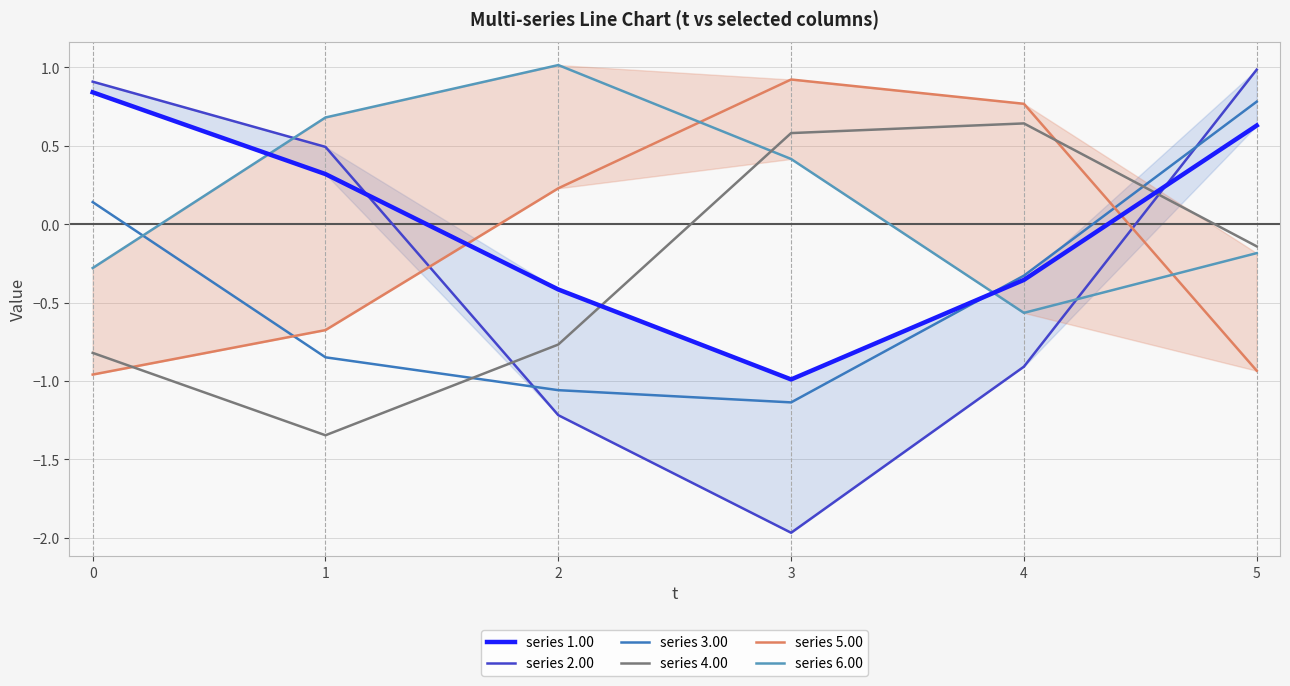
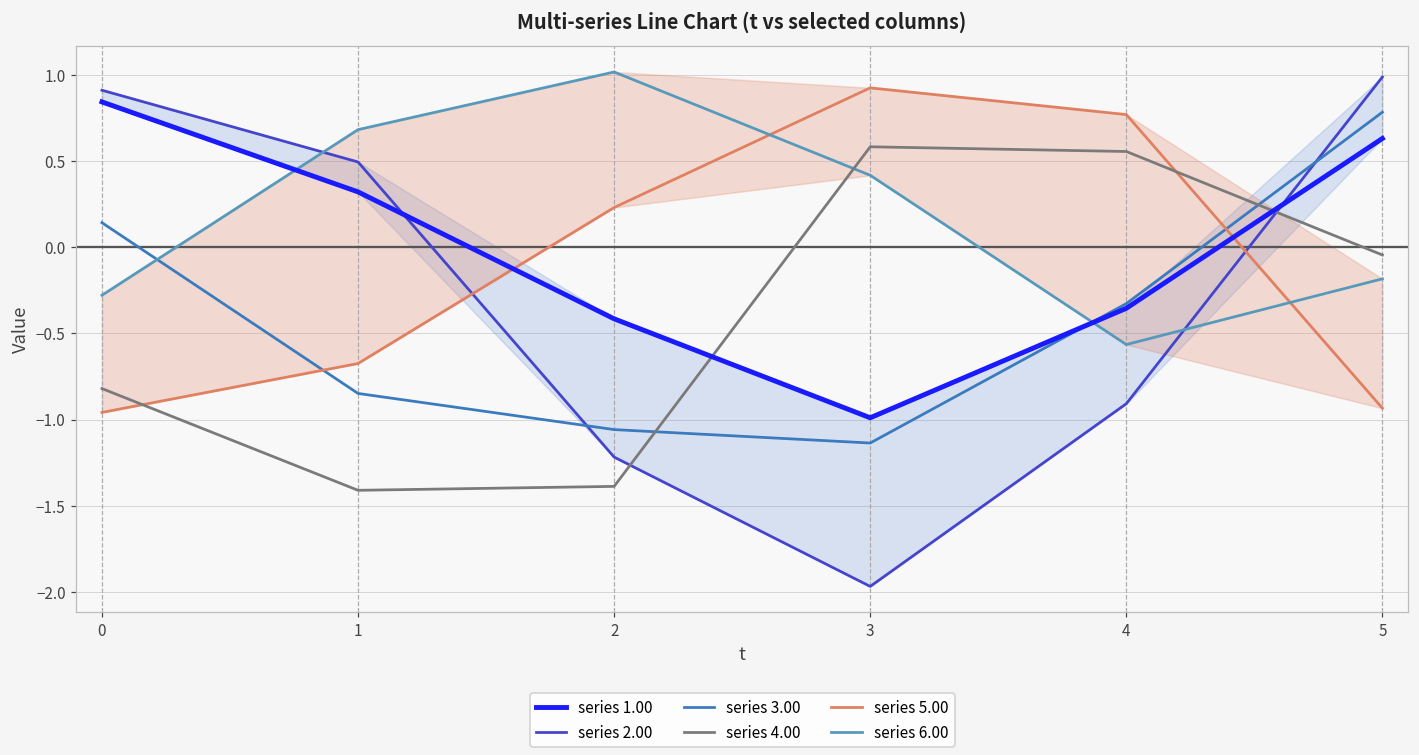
  {
    "series 1.00": {
      "0": 0.84,
      "1": 0.32,
      "5": 0.63
    },
    "series 4.00": {
      "0": -0.82,
-     "1": -1.35,
-     "2": -0.77,
+     "1": -1.41,
+     "2": -1.39,
      "3": 0.58,
-     "4": 0.64,
-     "5": -0.14
+     "4": 0.55,
+     "5": -0.05
    }
  }
